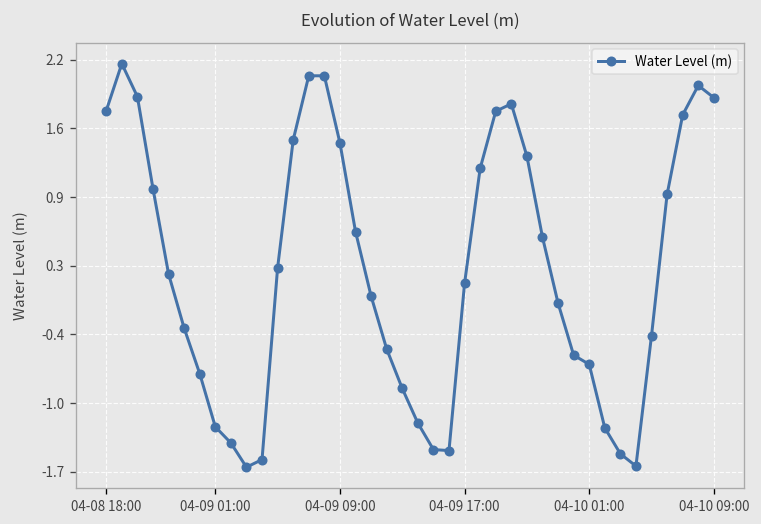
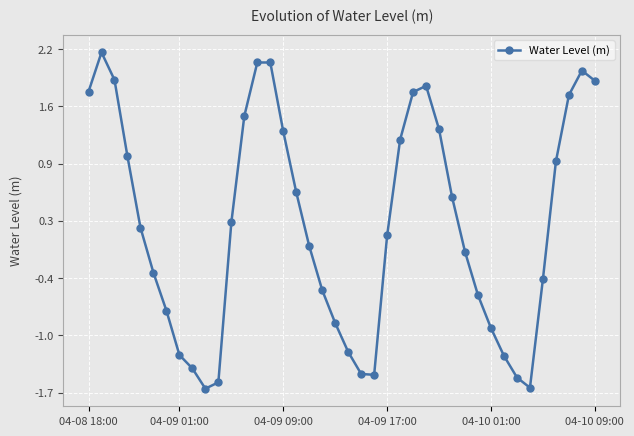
  {
    "04-08 18:00": 1.7,
    "04-09 01:00": -1.3,
-   "04-09 09:00": 1.4,
+   "04-09 09:00": 1.3,
    "04-09 17:00": 0.1,
-   "04-10 01:00": -0.7,
+   "04-10 01:00": -1.0,
    "04-10 09:00": 1.8
  }
